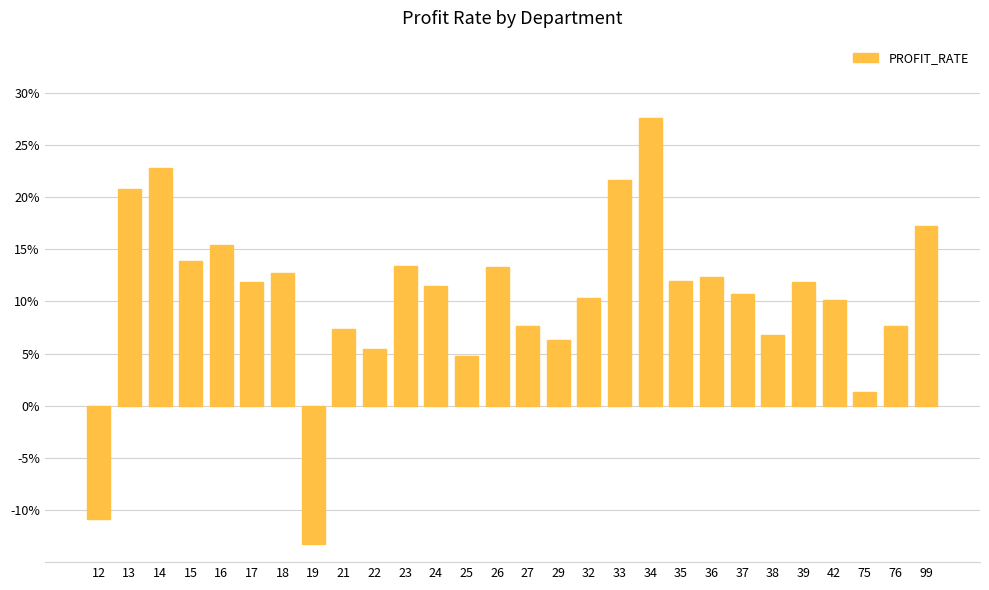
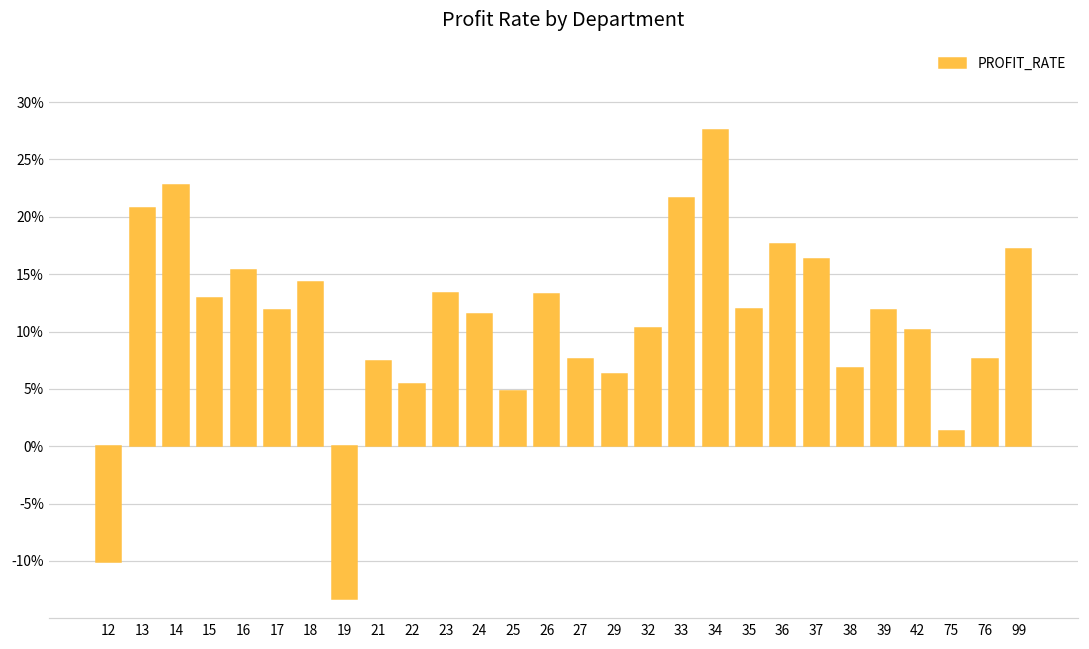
  {
-   "12": "-10.9%",
+   "12": "-10.1%",
    "13": "20.8%",
    "14": "22.8%",
-   "15": "13.9%",
+   "15": "12.9%",
    "16": "15.4%",
    "17": "11.9%",
-   "18": "12.7%",
+   "18": "14.3%",
    "19": "-13.3%",
    "21": "7.4%",
    "22": "5.4%",
    "23": "13.4%",
    "24": "11.5%",
    "25": "4.8%",
    "26": "13.3%",
    "27": "7.6%",
    "29": "6.3%",
    "32": "10.3%",
    "33": "21.6%",
    "34": "27.6%",
    "35": "12.0%",
-   "36": "12.3%",
-   "37": "10.7%",
+   "36": "17.6%",
+   "37": "16.3%",
    "38": "6.8%",
    "39": "11.9%",
    "42": "10.1%",
    "75": "1.3%",
    "76": "7.6%",
    "99": "17.2%"
  }
